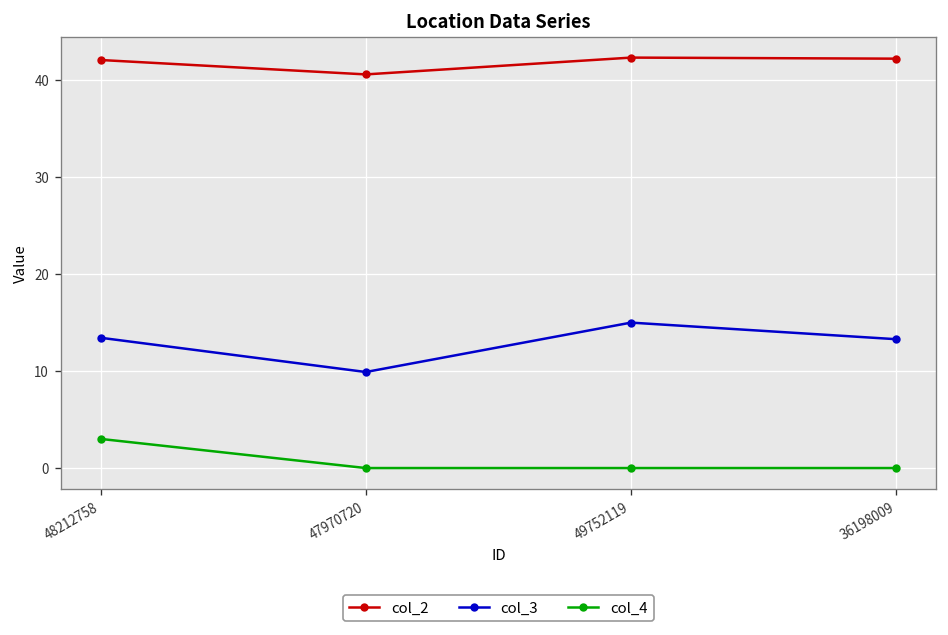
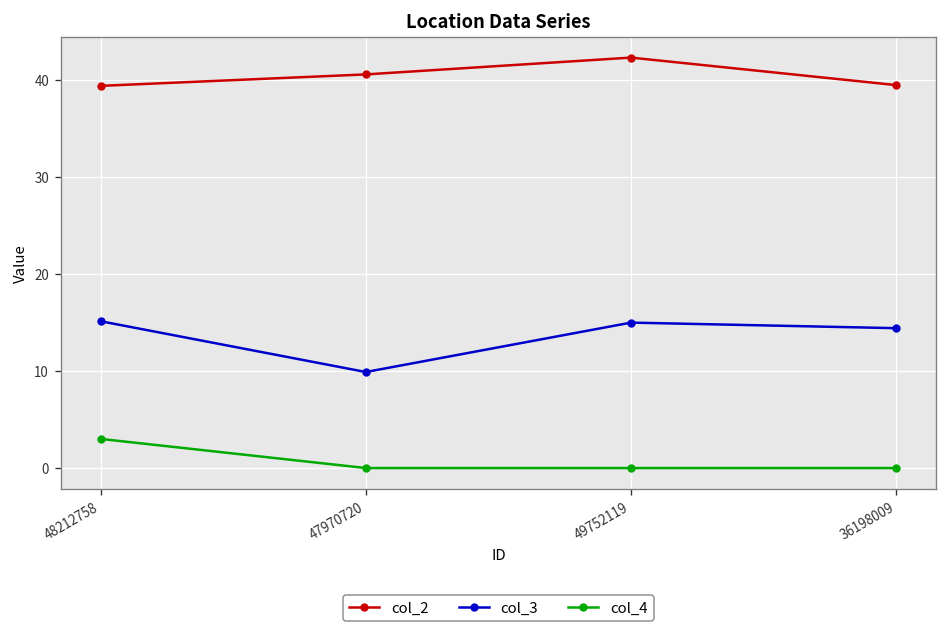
  {
    "col_2": {
-     "48212758": 42,
+     "48212758": 39,
      "47970720": 41,
      "49752119": 42,
-     "36198009": 42
+     "36198009": 39
    },
    "col_3": {
-     "48212758": 13,
+     "48212758": 15,
      "47970720": 10,
      "49752119": 15,
-     "36198009": 13
+     "36198009": 14
    },
    "col_4": {
      "48212758": 3,
      "47970720": 0,
      "49752119": 0,
      "36198009": 0
    }
  }
